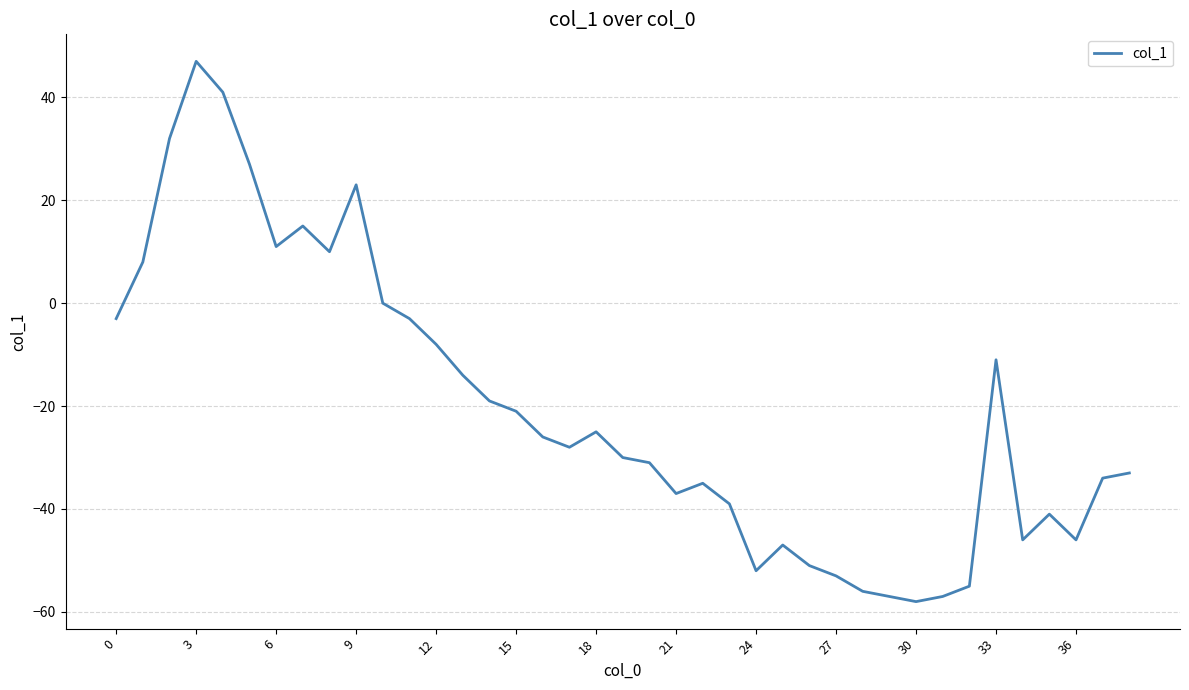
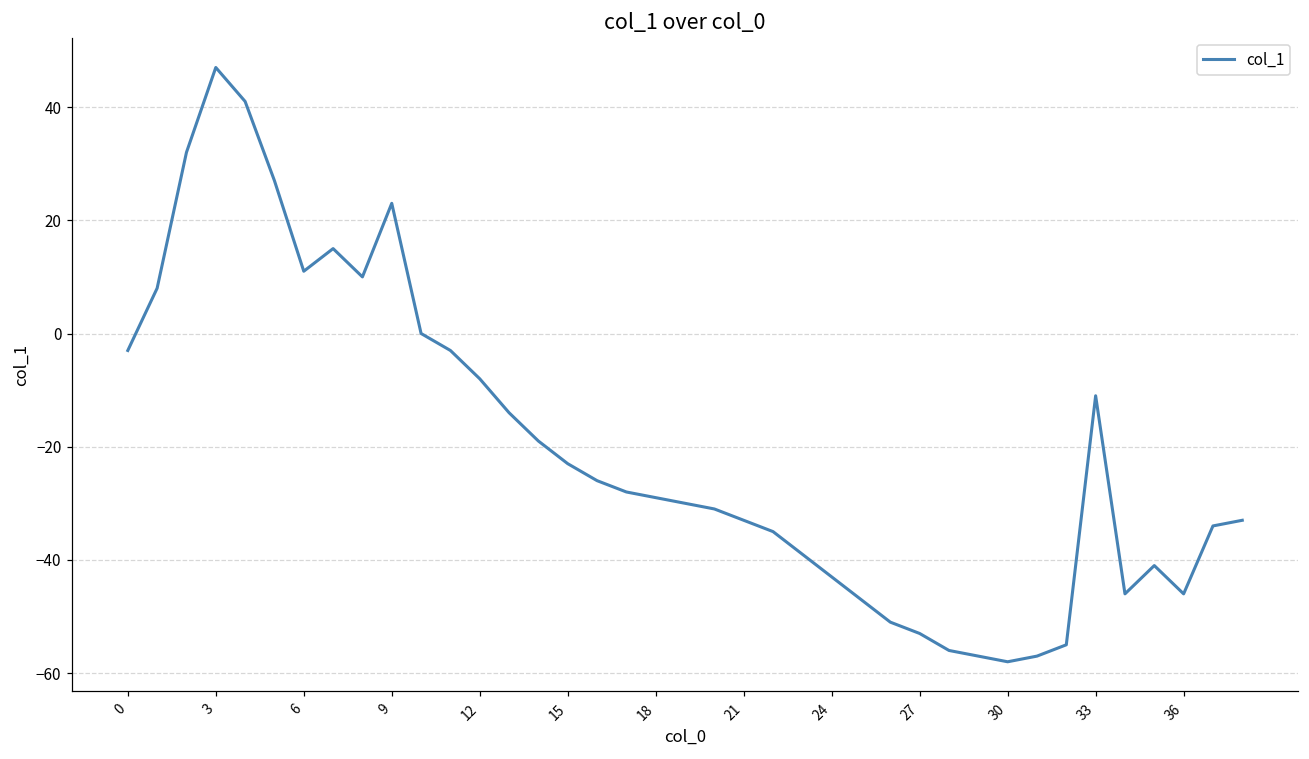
  {
    "0": -3,
    "3": 47,
    "6": 11,
    "9": 23,
    "12": -8,
-   "15": -21,
-   "18": -25,
-   "21": -37,
-   "24": -52,
+   "15": -23,
+   "18": -29,
+   "21": -33,
+   "24": -43,
    "27": -53,
    "30": -58,
    "33": -11,
    "36": -46
  }
